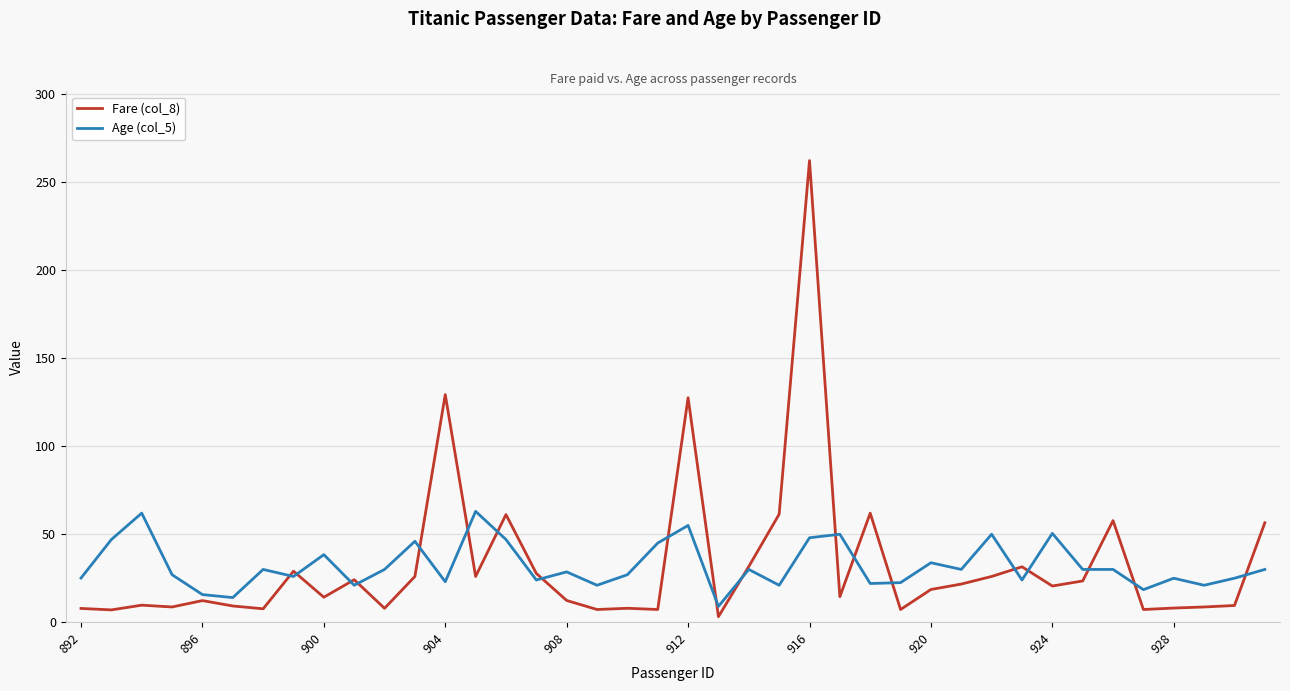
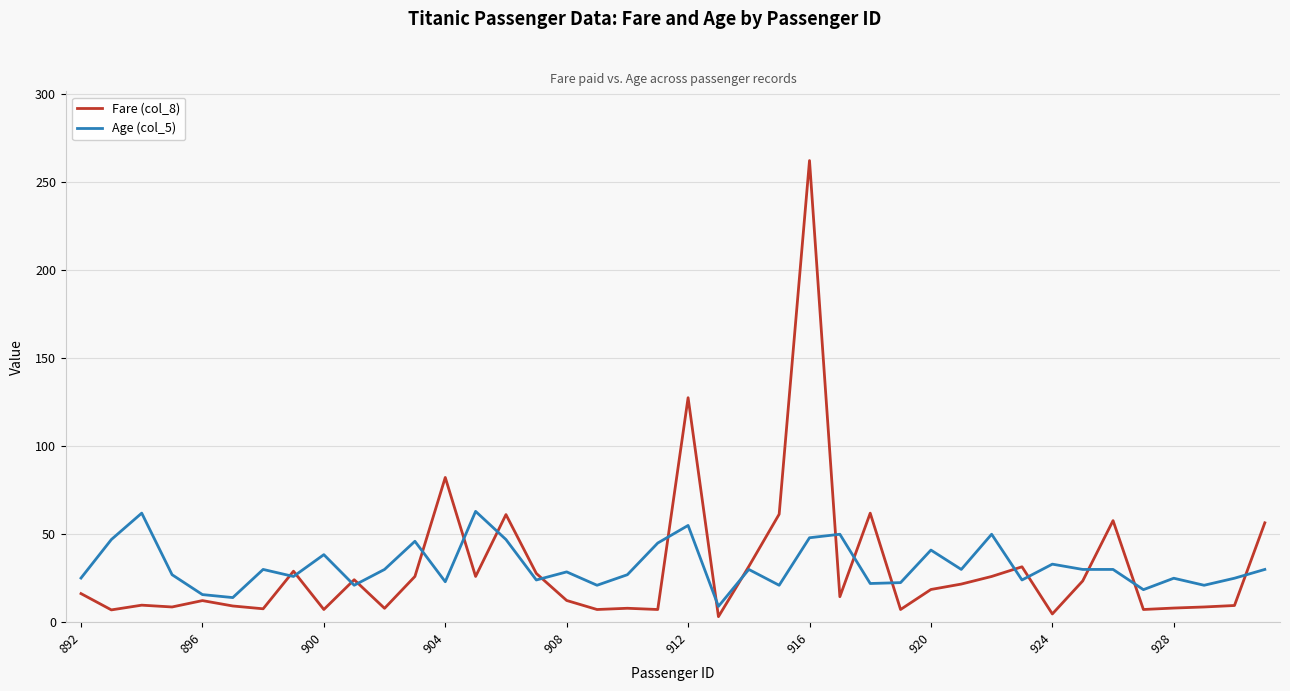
  {
    "Fare (col_8)": {
-     "892": 8,
+     "892": 16,
      "896": 12,
-     "900": 14,
-     "904": 129,
+     "900": 7,
+     "904": 82,
      "908": 12,
      "912": 128,
      "916": 262,
      "920": 19,
-     "924": 21,
+     "924": 5,
      "928": 8
    },
    "Age (col_5)": {
      "892": 25,
      "896": 16,
      "900": 38,
      "904": 23,
      "908": 29,
      "912": 55,
      "916": 48,
-     "920": 34,
-     "924": 51,
+     "920": 41,
+     "924": 33,
      "928": 25
    }
  }
